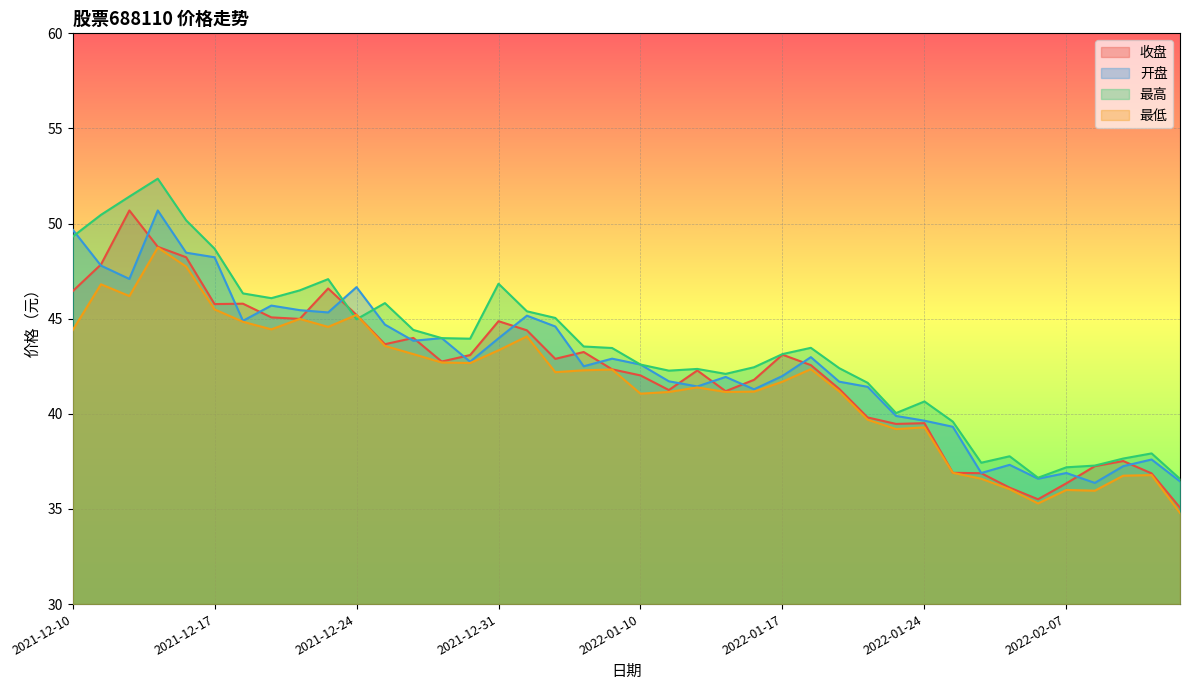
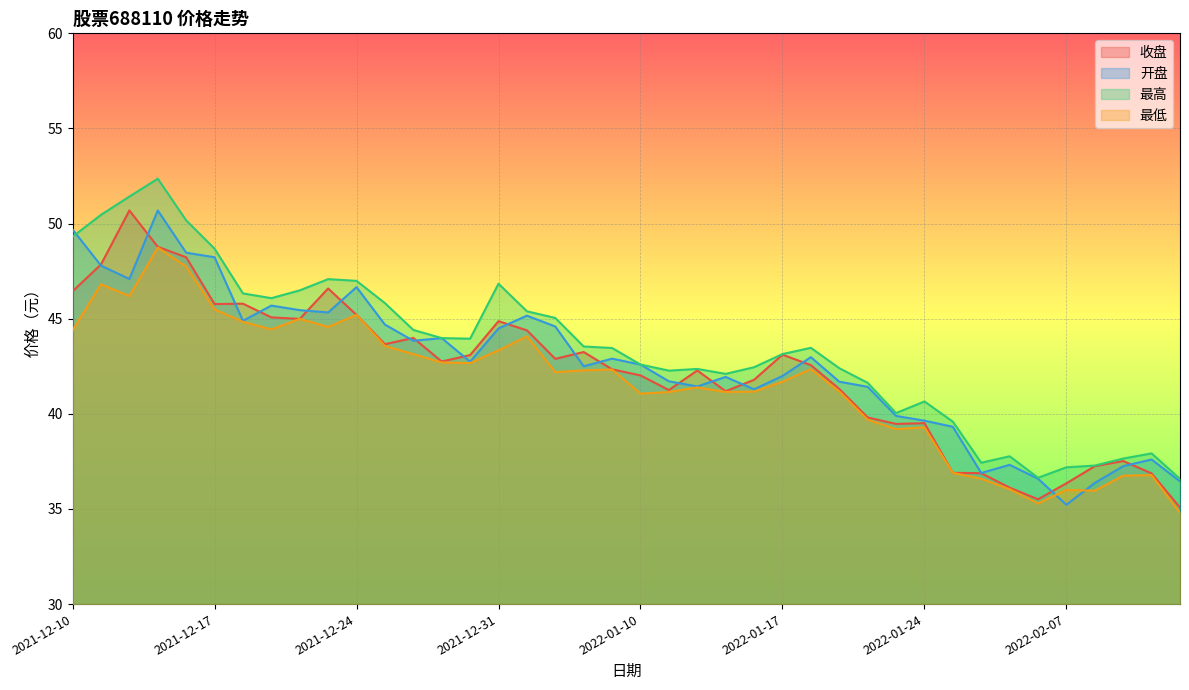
  {
    "开盘": {
      "2021-12-10": 49.7,
      "2021-12-17": 48.2,
      "2021-12-24": 46.7,
-     "2021-12-31": 44.0,
+     "2021-12-31": 44.5,
      "2022-01-17": 42.0,
-     "2022-02-07": 36.9
+     "2022-02-07": 35.2
    },
    "最高": {
      "2021-12-10": 49.3,
      "2021-12-17": 48.7,
-     "2021-12-24": 45.0,
+     "2021-12-24": 47.0,
      "2021-12-31": 46.8,
      "2022-01-24": 40.7,
      "2022-02-07": 37.2
    }
  }
